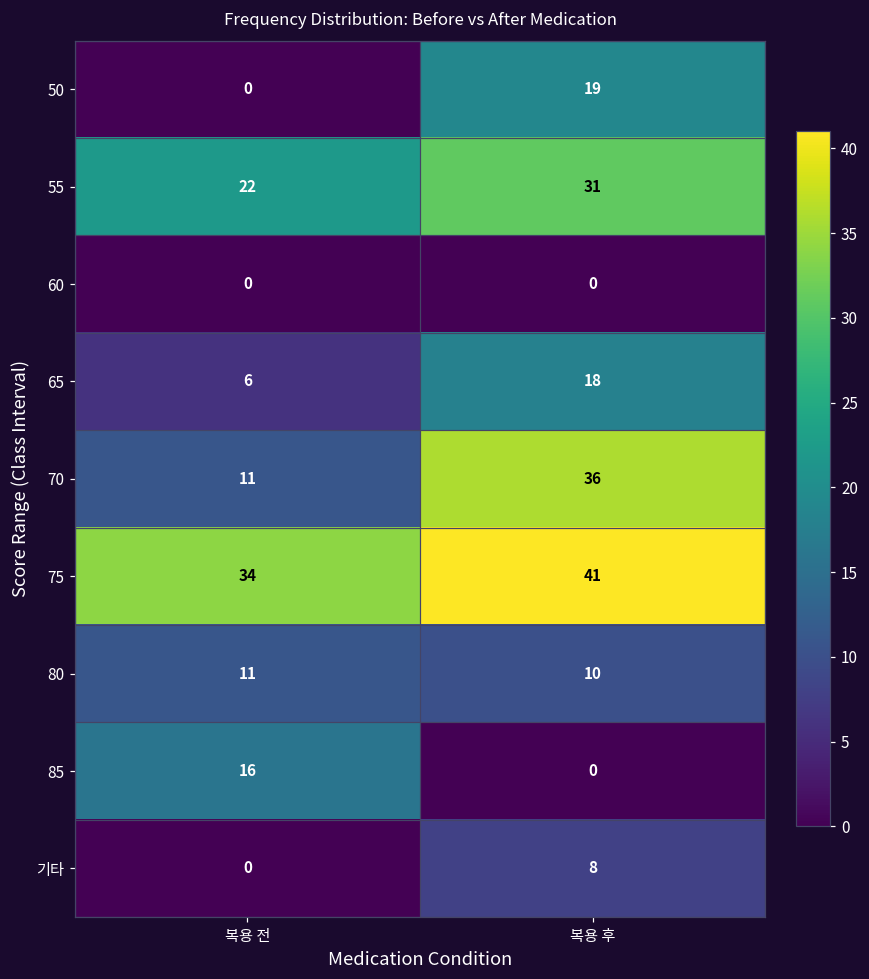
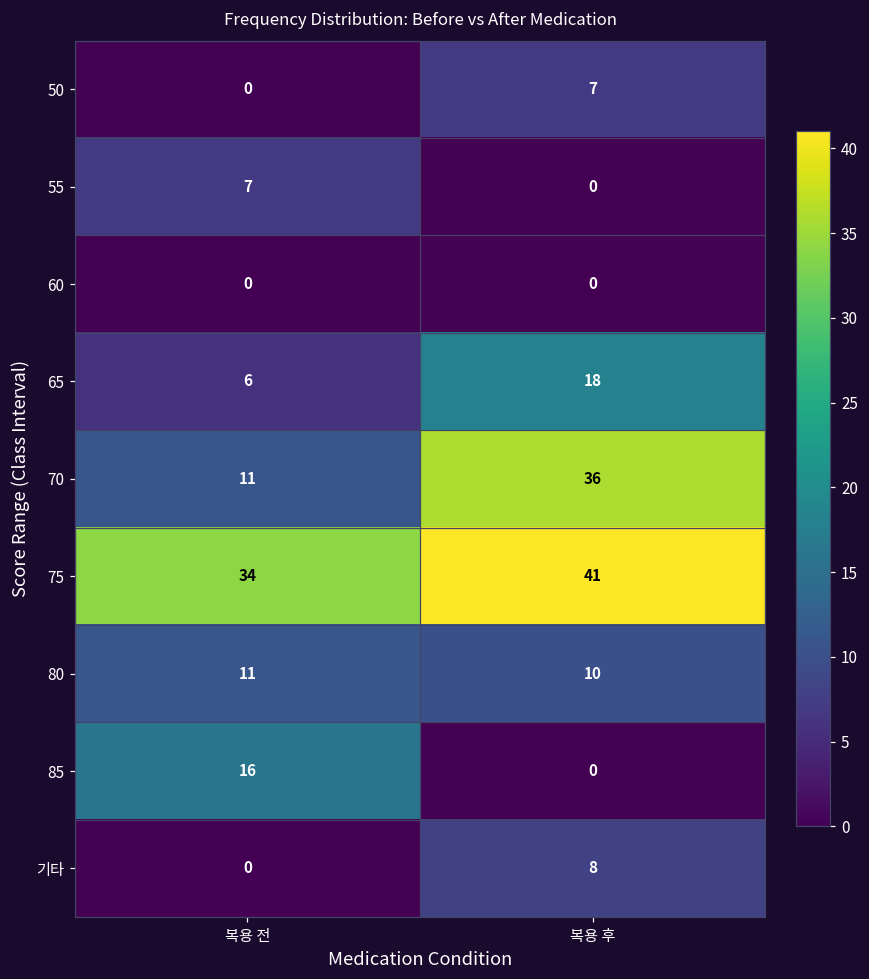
  {
    "50": {
      "복용 전": 0,
-     "복용 후": 19
+     "복용 후": 7
    },
    "55": {
-     "복용 전": 22,
-     "복용 후": 31
+     "복용 전": 7,
+     "복용 후": 0
    },
    "60": {
      "복용 전": 0,
      "복용 후": 0
    },
    "65": {
      "복용 전": 6,
      "복용 후": 18
    },
    "70": {
      "복용 전": 11,
      "복용 후": 36
    },
    "75": {
      "복용 전": 34,
      "복용 후": 41
    },
    "80": {
      "복용 전": 11,
      "복용 후": 10
    },
    "85": {
      "복용 전": 16,
      "복용 후": 0
    },
    "기타": {
      "복용 전": 0,
      "복용 후": 8
    }
  }
